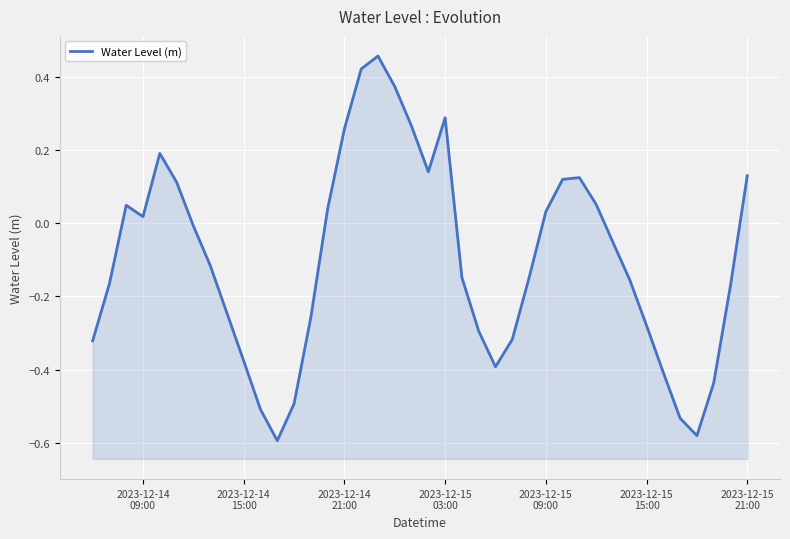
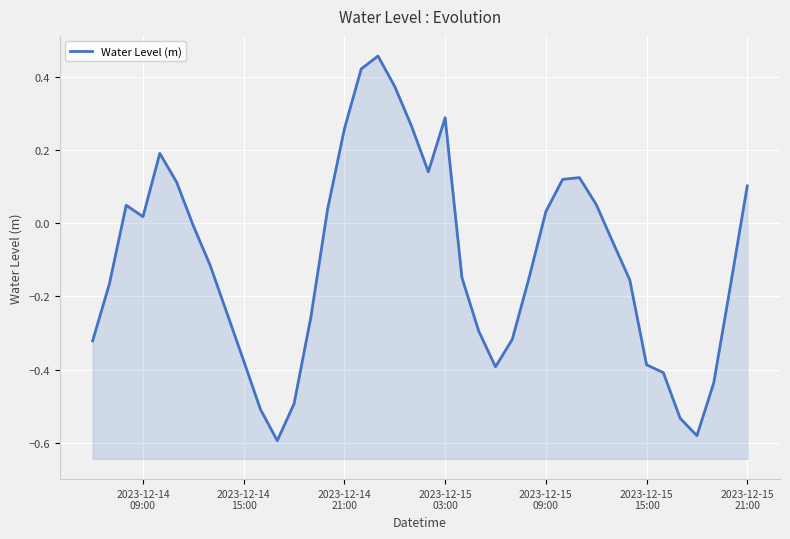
  {
    "2023-12-14 09:00": 0.02,
    "2023-12-14 15:00": -0.38,
    "2023-12-14 21:00": 0.26,
    "2023-12-15 03:00": 0.29,
    "2023-12-15 09:00": 0.03,
-   "2023-12-15 15:00": -0.28,
-   "2023-12-15 21:00": 0.13
+   "2023-12-15 15:00": -0.39,
+   "2023-12-15 21:00": 0.10
  }
